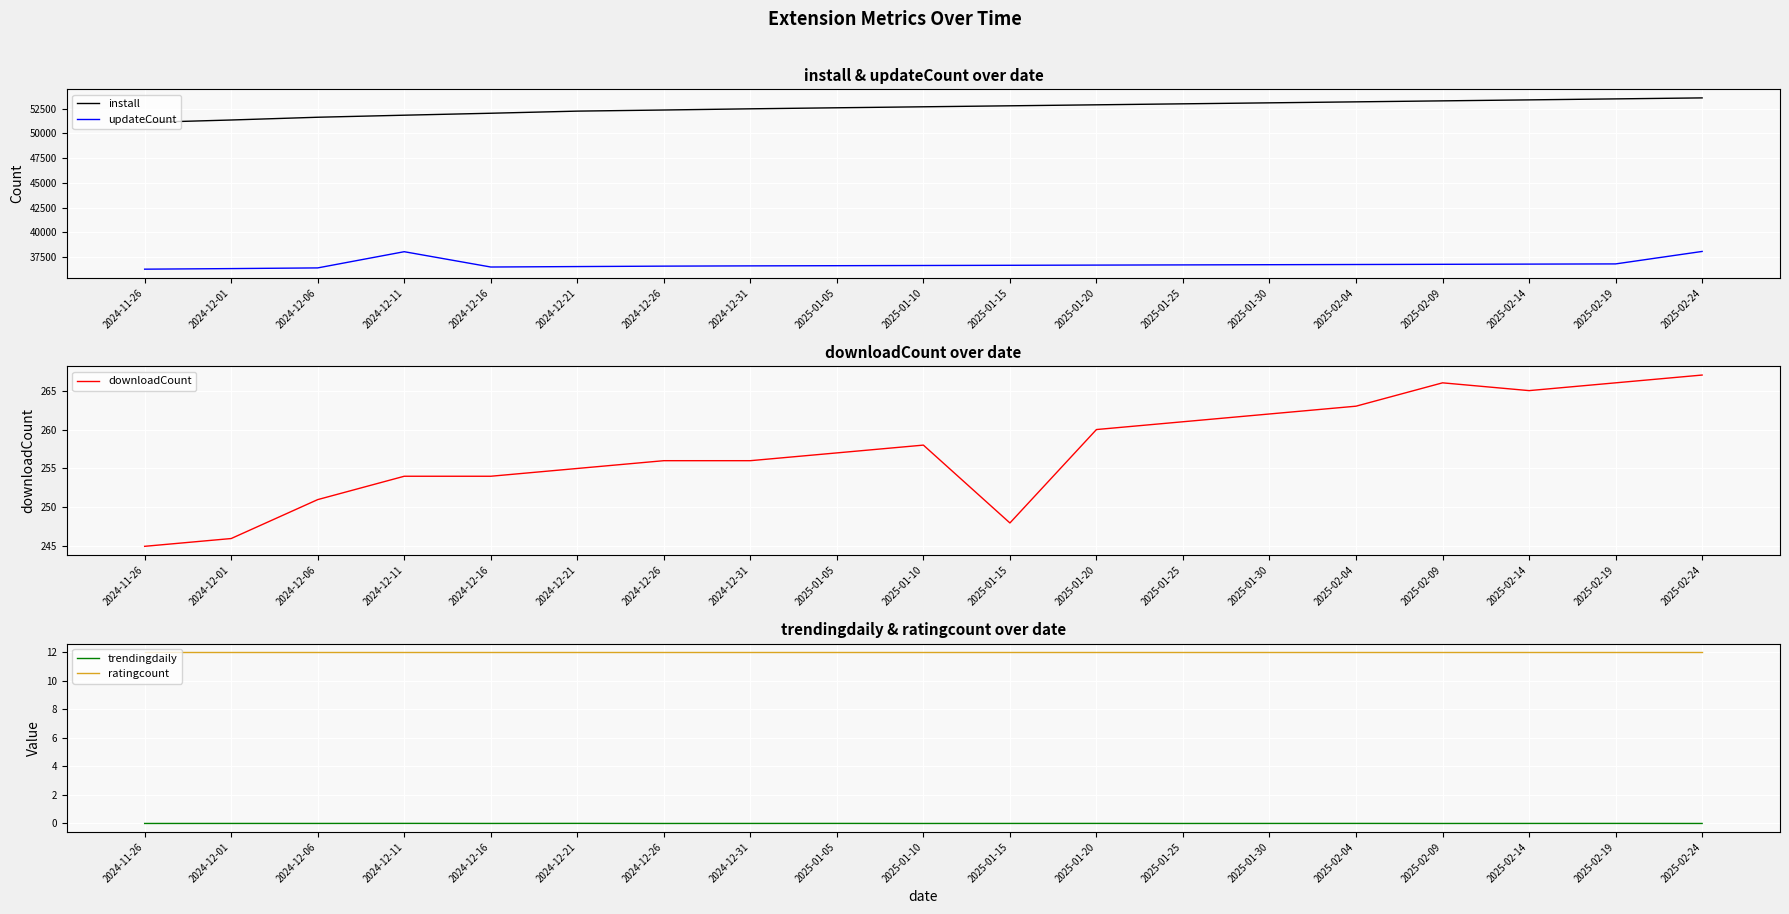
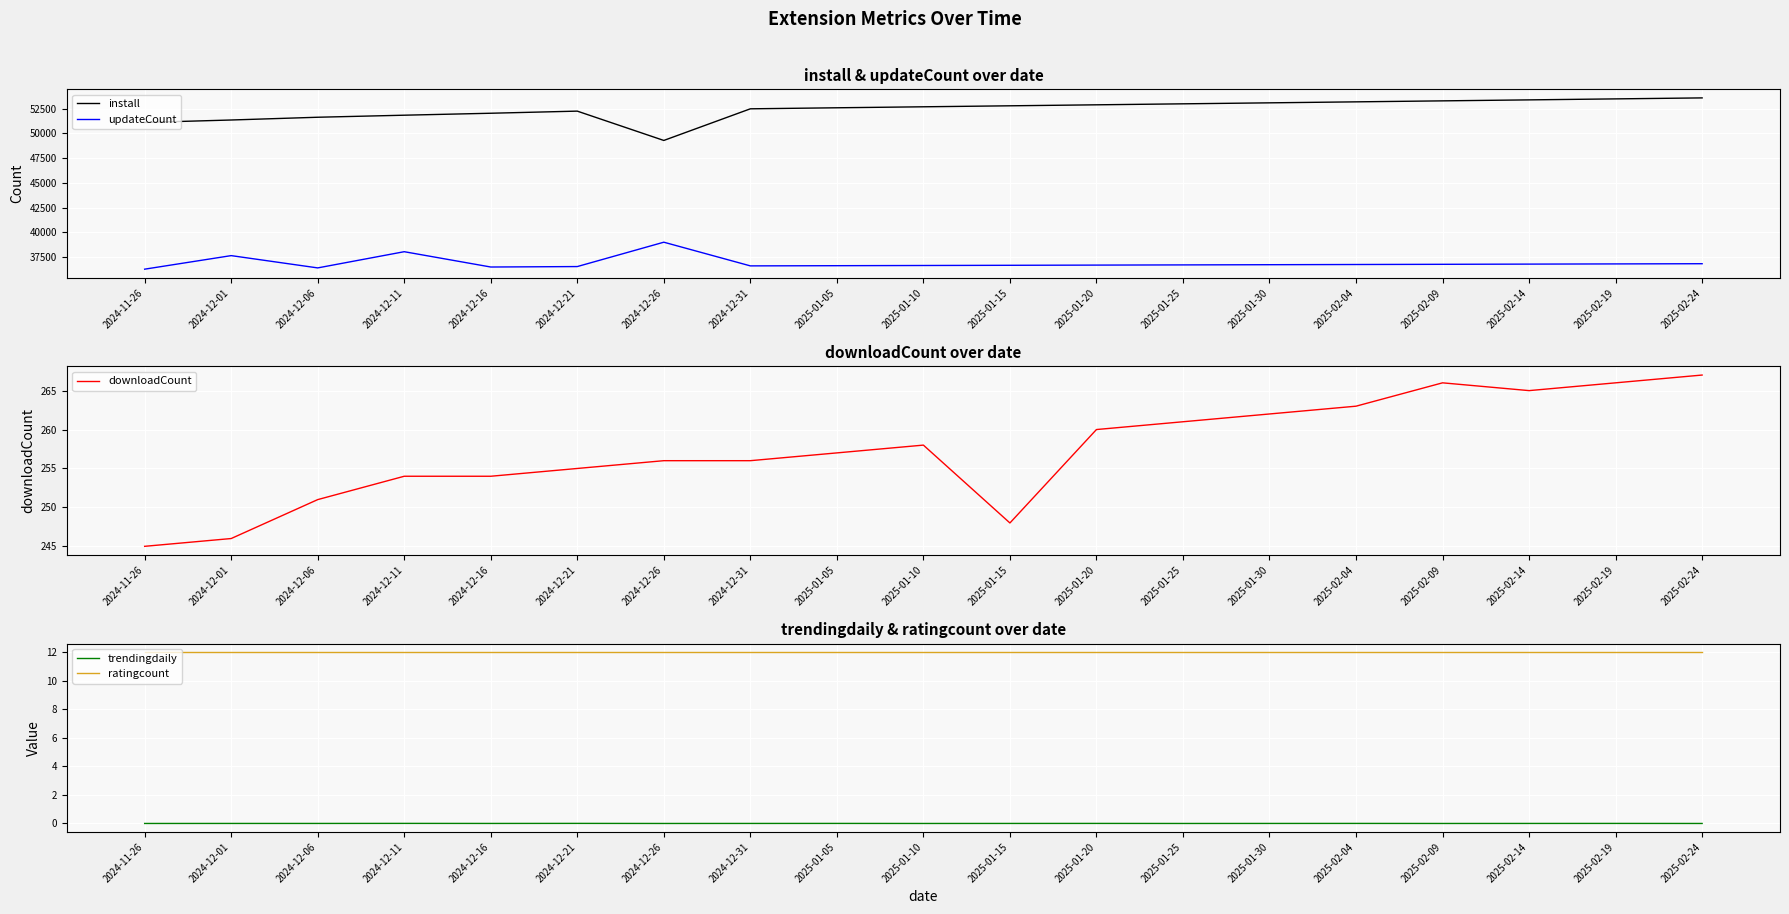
  {
    "install & updateCount over date": {
      "install": {
        "2024-12-01": 51000,
        "2024-12-06": 52000,
        "2024-12-11": 52000,
        "2024-12-16": 52000,
        "2024-12-21": 52000,
-       "2024-12-26": 52000,
+       "2024-12-26": 49000,
        "2024-12-31": 52000,
        "2025-01-05": 53000,
        "2025-01-10": 53000,
        "2025-01-15": 53000,
        "2025-01-20": 53000,
        "2025-01-25": 53000,
        "2025-01-30": 53000,
        "2025-02-04": 53000,
        "2025-02-09": 53000,
        "2025-02-14": 53000,
        "2025-02-19": 54000,
        "2025-02-24": 54000
      },
      "updateCount": {
        "2024-11-26": 36000,
-       "2024-12-01": 36000,
+       "2024-12-01": 38000,
        "2024-12-06": 36000,
        "2024-12-11": 38000,
        "2024-12-16": 36000,
        "2024-12-21": 37000,
-       "2024-12-26": 37000,
+       "2024-12-26": 39000,
        "2024-12-31": 37000,
        "2025-01-05": 37000,
        "2025-01-10": 37000,
        "2025-01-15": 37000,
        "2025-01-20": 37000,
        "2025-01-25": 37000,
        "2025-01-30": 37000,
        "2025-02-04": 37000,
        "2025-02-09": 37000,
        "2025-02-14": 37000,
        "2025-02-19": 37000,
-       "2025-02-24": 38000
+       "2025-02-24": 37000
      }
    },
    "downloadCount over date": {
      "2024-11-26": 245,
      "2024-12-01": 246,
      "2024-12-06": 251,
      "2024-12-11": 254,
      "2024-12-16": 254,
      "2024-12-21": 255,
      "2024-12-26": 256,
      "2024-12-31": 256,
      "2025-01-05": 257,
      "2025-01-10": 258,
      "2025-01-15": 248,
      "2025-01-20": 260,
      "2025-01-25": 261,
      "2025-01-30": 262,
      "2025-02-04": 263,
      "2025-02-09": 266,
      "2025-02-14": 265,
      "2025-02-19": 266,
      "2025-02-24": 267
    },
    "trendingdaily & ratingcount over date": {
      "trendingdaily": {
        "2024-11-26": 0.0,
        "2024-12-01": 0.0,
        "2024-12-06": 0.0,
        "2024-12-11": 0.0,
        "2024-12-16": 0.0,
        "2024-12-21": 0.0,
        "2024-12-26": 0.0,
        "2024-12-31": 0.0,
        "2025-01-05": 0.0,
        "2025-01-10": 0.0,
        "2025-01-15": 0.0,
        "2025-01-20": 0.0,
        "2025-01-25": 0.0,
        "2025-01-30": 0.0,
        "2025-02-04": 0.0,
        "2025-02-09": 0.0,
        "2025-02-14": 0.0,
        "2025-02-19": 0.0,
        "2025-02-24": 0.0
      },
      "ratingcount": {
        "2024-12-01": 12.0,
        "2024-12-06": 12.0,
        "2024-12-11": 12.0,
        "2024-12-16": 12.0,
        "2024-12-21": 12.0,
        "2024-12-26": 12.0,
        "2024-12-31": 12.0,
        "2025-01-05": 12.0,
        "2025-01-10": 12.0,
        "2025-01-15": 12.0,
        "2025-01-20": 12.0,
        "2025-01-25": 12.0,
        "2025-01-30": 12.0,
        "2025-02-04": 12.0,
        "2025-02-09": 12.0,
        "2025-02-14": 12.0,
        "2025-02-19": 12.0,
        "2025-02-24": 12.0
      }
    }
  }
